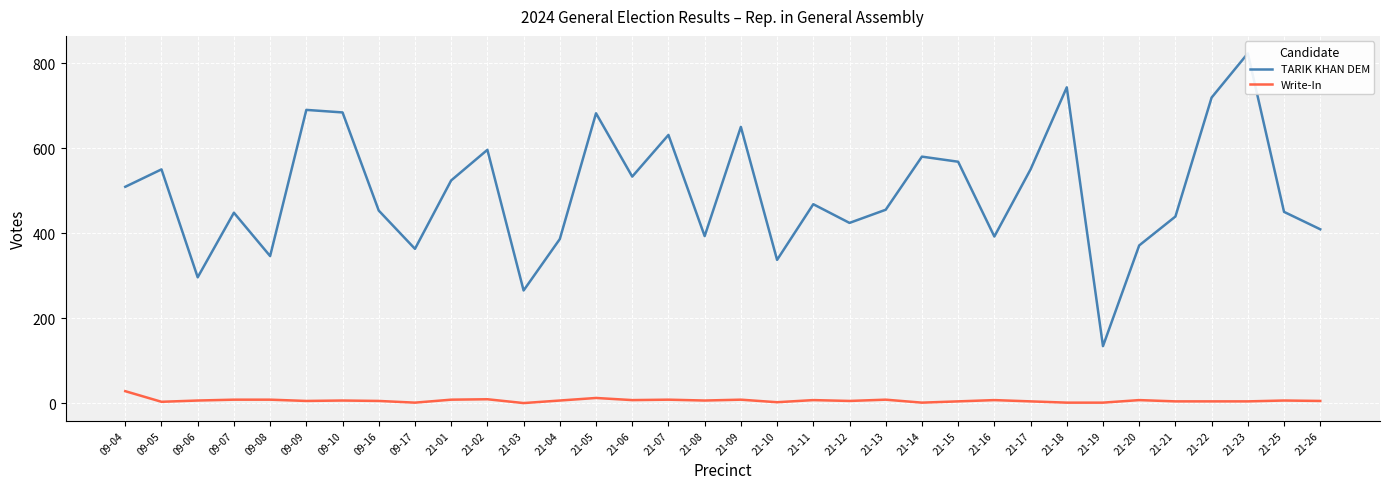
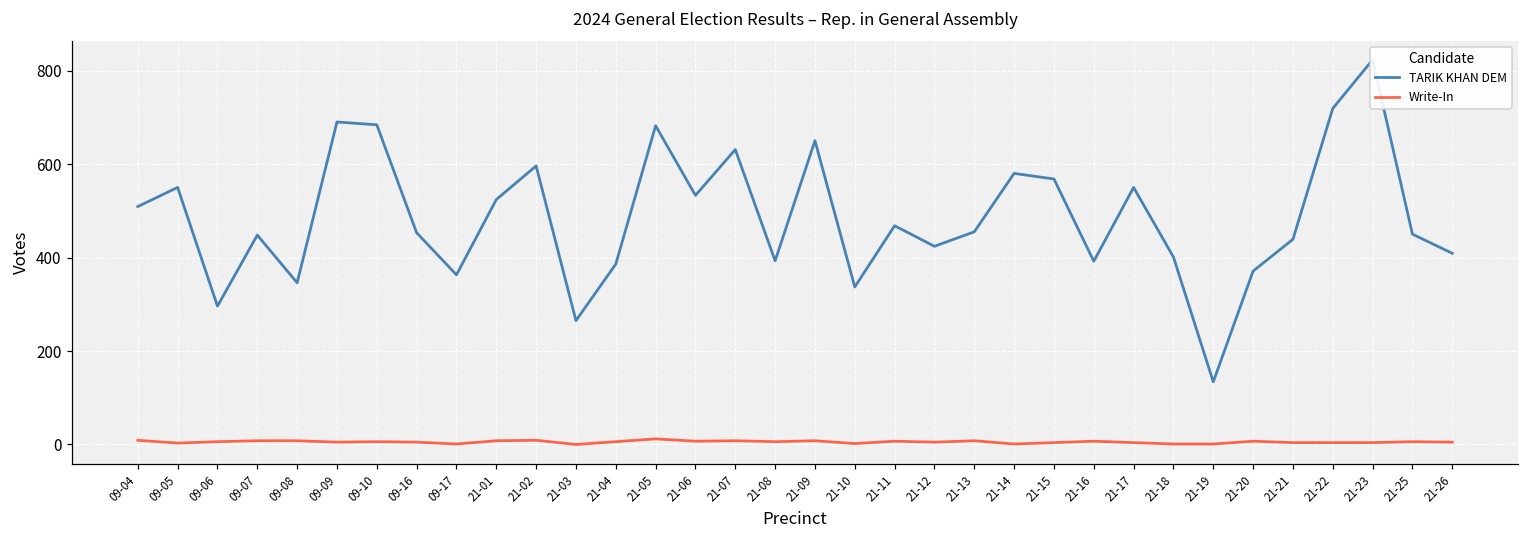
  {
    "TARIK KHAN DEM": {
      "09-04": 510,
      "09-05": 550,
      "09-06": 300,
      "09-07": 450,
      "09-08": 350,
      "09-09": 690,
      "09-10": 680,
      "09-16": 450,
      "09-17": 360,
      "21-01": 520,
      "21-02": 600,
      "21-03": 270,
      "21-04": 390,
      "21-05": 680,
      "21-06": 530,
      "21-07": 630,
      "21-08": 390,
      "21-09": 650,
      "21-10": 340,
      "21-11": 470,
      "21-12": 420,
      "21-13": 460,
      "21-14": 580,
      "21-15": 570,
      "21-16": 390,
      "21-17": 550,
-     "21-18": 740,
+     "21-18": 400,
      "21-19": 130,
      "21-20": 370,
      "21-21": 440,
      "21-22": 720,
      "21-25": 450,
      "21-26": 410
    },
    "Write-In": {
-     "09-04": 30,
+     "09-04": 10,
      "09-05": 0,
      "09-06": 10,
      "09-07": 10,
      "09-08": 10,
      "09-09": 10,
      "09-10": 10,
      "09-16": 10,
      "09-17": 0,
      "21-01": 10,
      "21-02": 10,
      "21-03": 0,
      "21-04": 10,
      "21-05": 10,
      "21-06": 10,
      "21-07": 10,
      "21-08": 10,
      "21-09": 10,
      "21-10": 0,
      "21-11": 10,
      "21-12": 10,
      "21-13": 10,
      "21-14": 0,
      "21-15": 0,
      "21-16": 10,
      "21-17": 0,
      "21-18": 0,
      "21-19": 0,
      "21-20": 10,
      "21-21": 0,
      "21-22": 0,
      "21-23": 0,
      "21-25": 10,
      "21-26": 10
    }
  }
